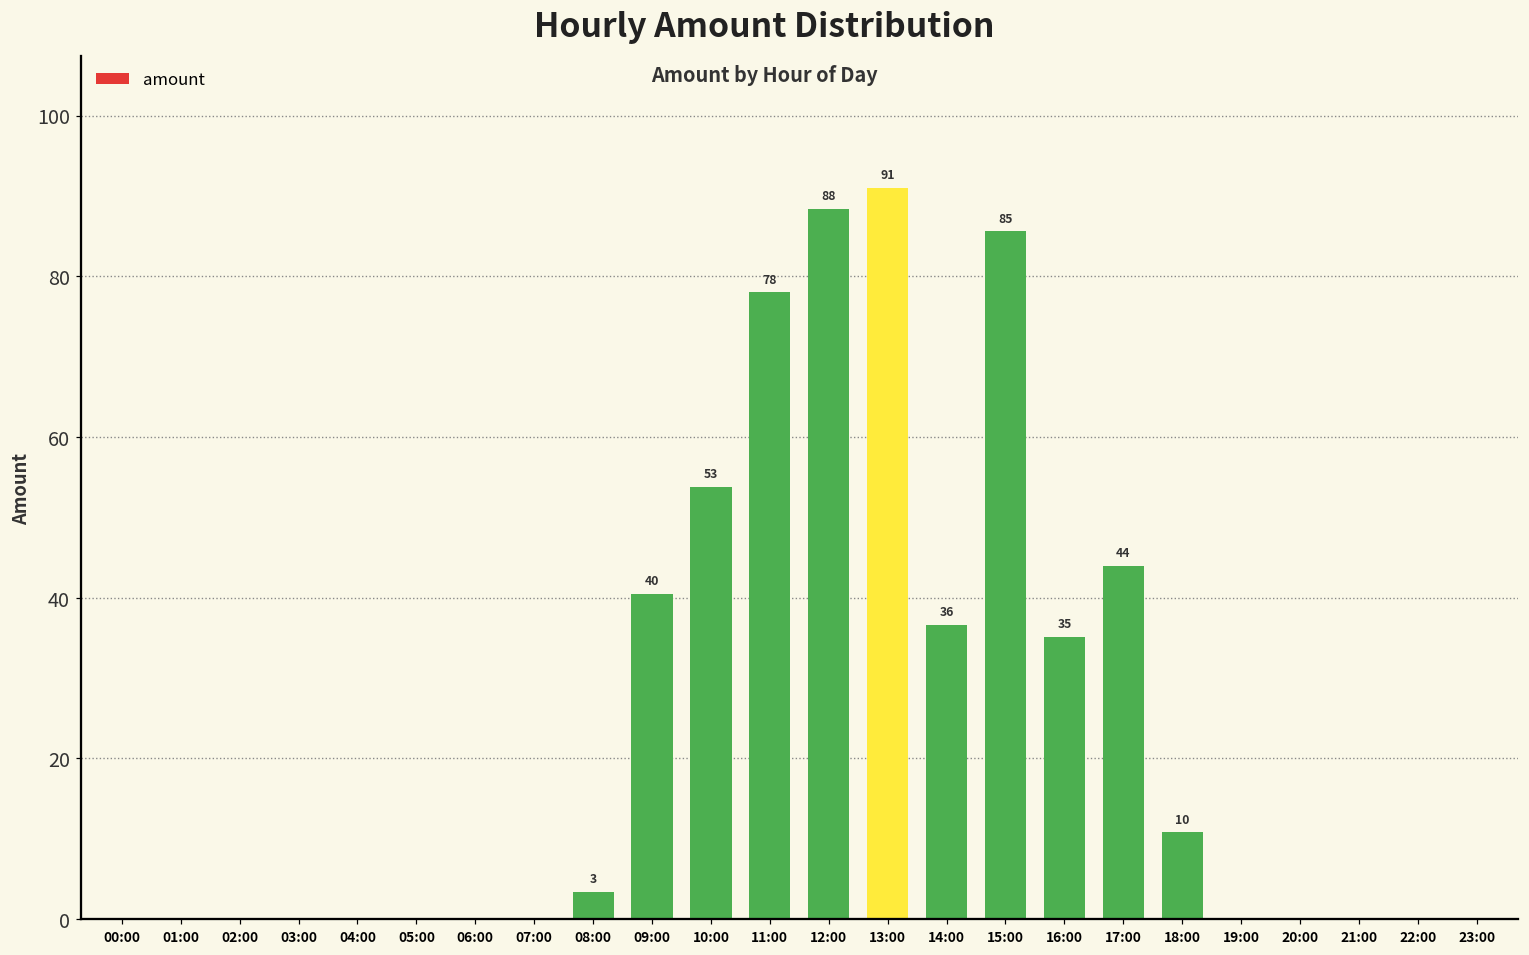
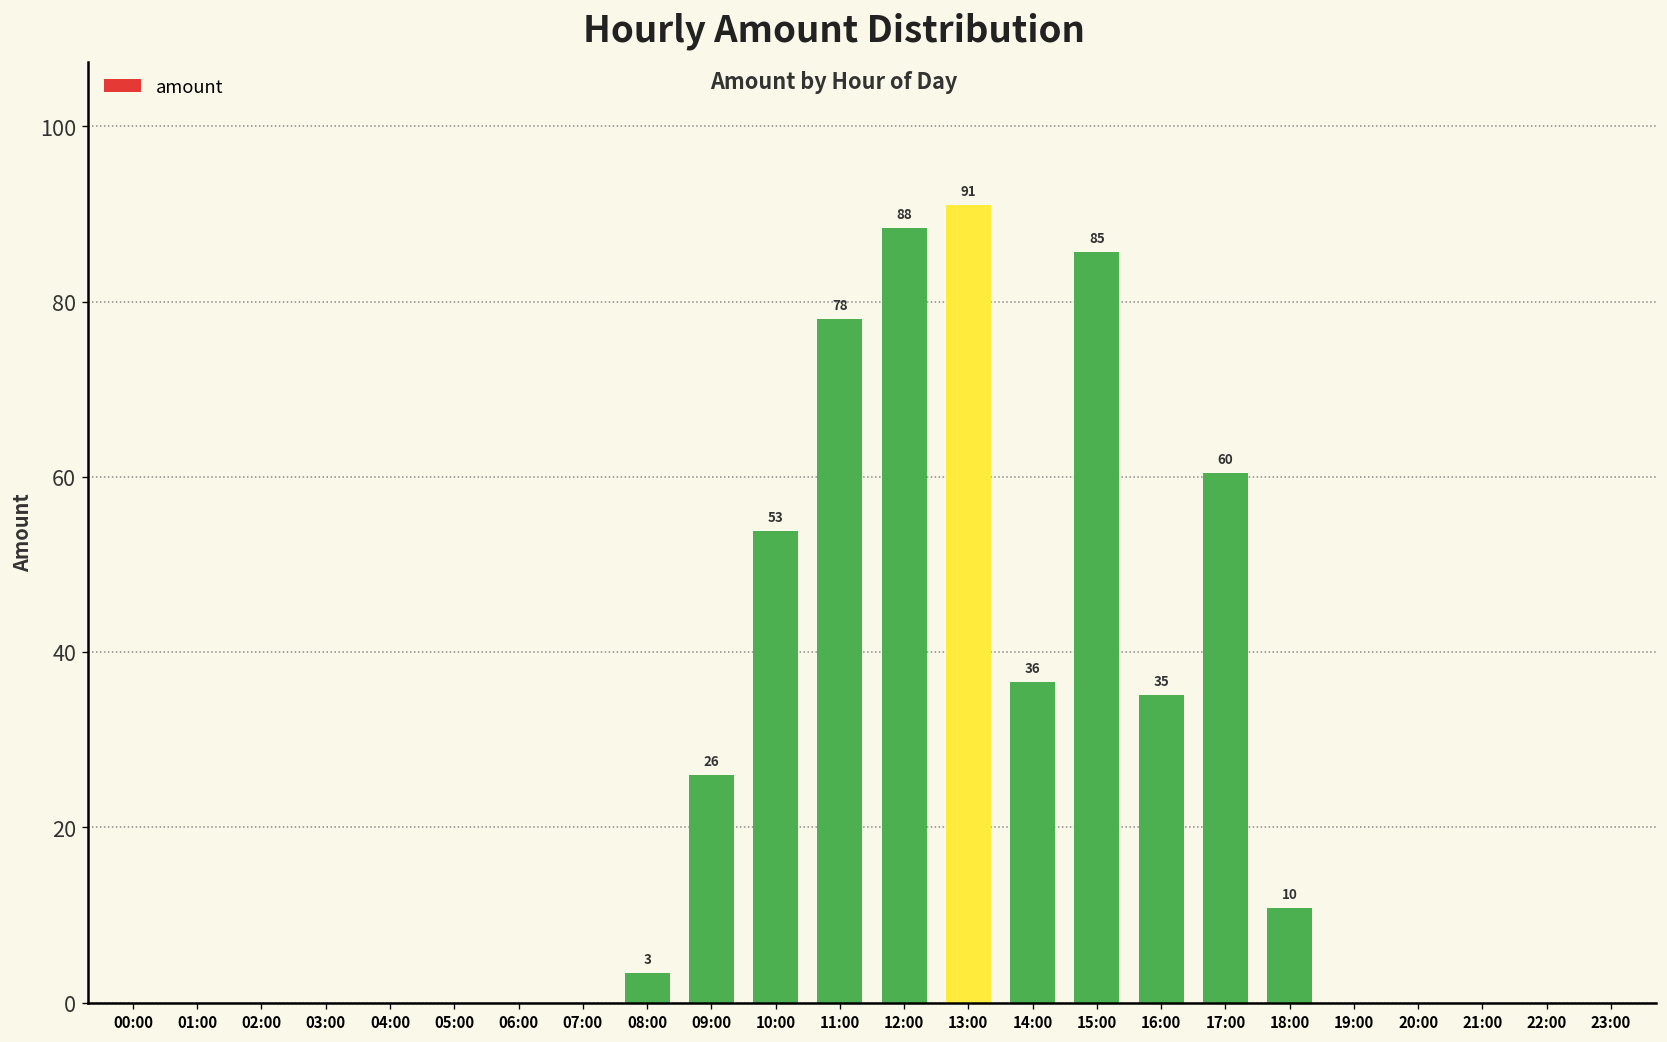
  {
    "08:00": 3,
-   "09:00": 40,
+   "09:00": 26,
    "11:00": 78,
    "12:00": 88,
    "13:00": 91,
    "16:00": 35,
-   "17:00": 44
+   "17:00": 60
  }
